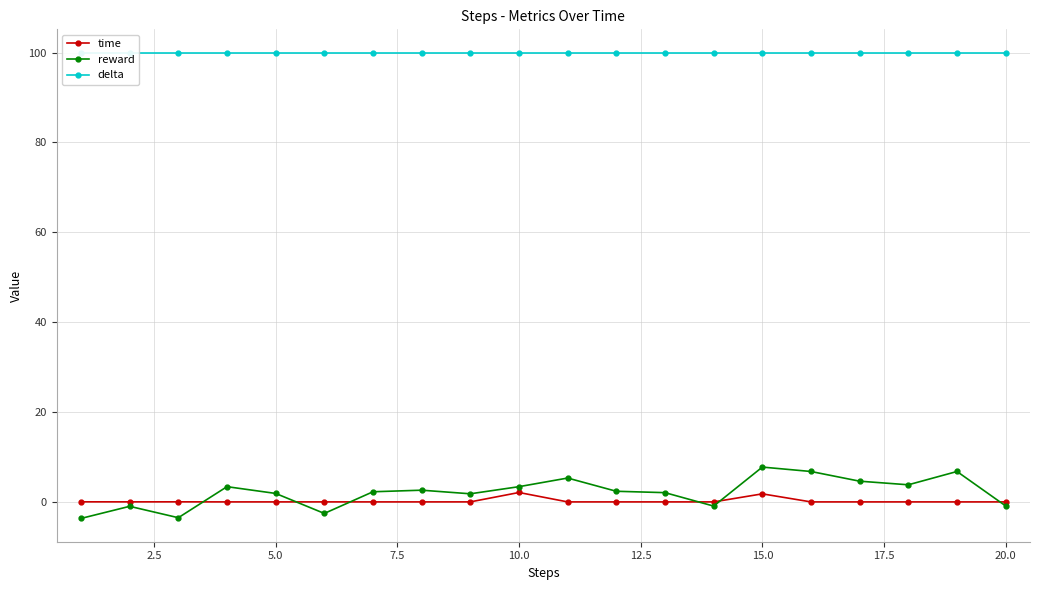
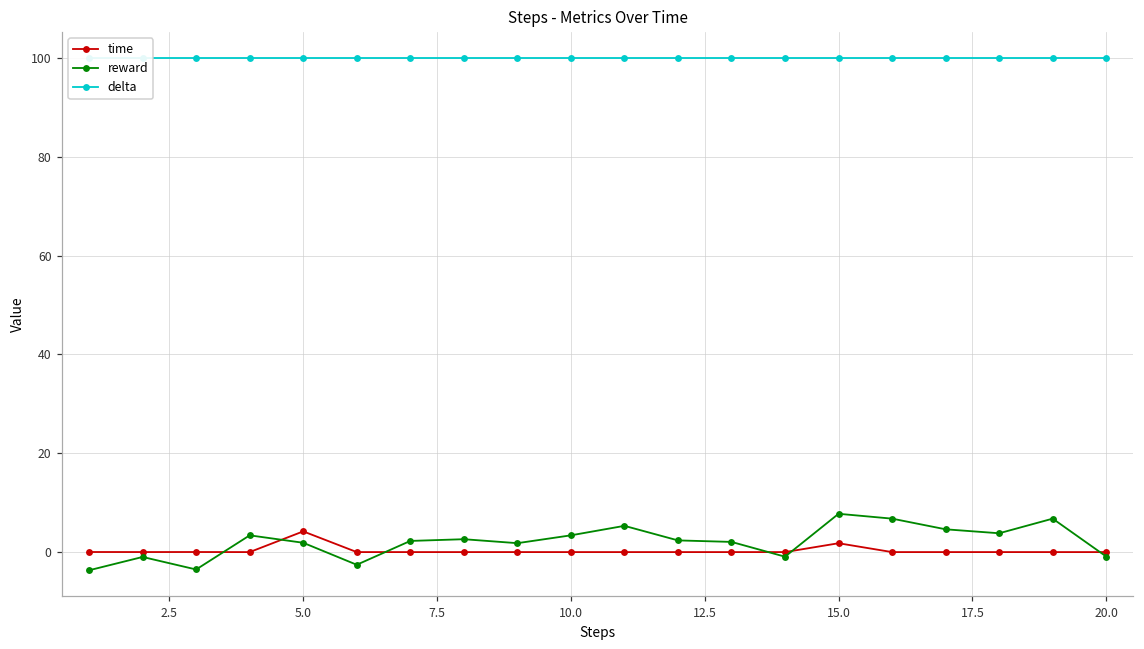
  {
    "time": {
-     "5.0": 0,
-     "10.0": 2,
+     "5.0": 4,
+     "10.0": 0,
      "15.0": 2,
      "20.0": 0
    },
    "reward": {
      "5.0": 2,
      "10.0": 3,
      "15.0": 8,
      "20.0": -1
    },
    "delta": {
      "5.0": 100,
      "10.0": 100,
      "15.0": 100,
      "20.0": 100
    }
  }
